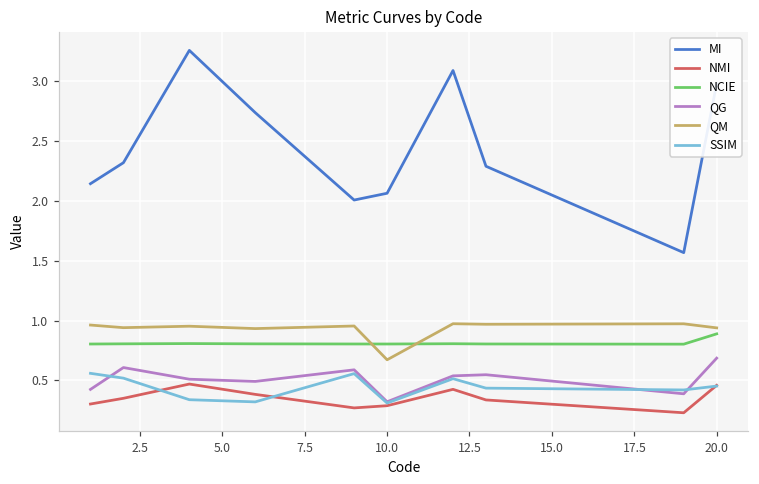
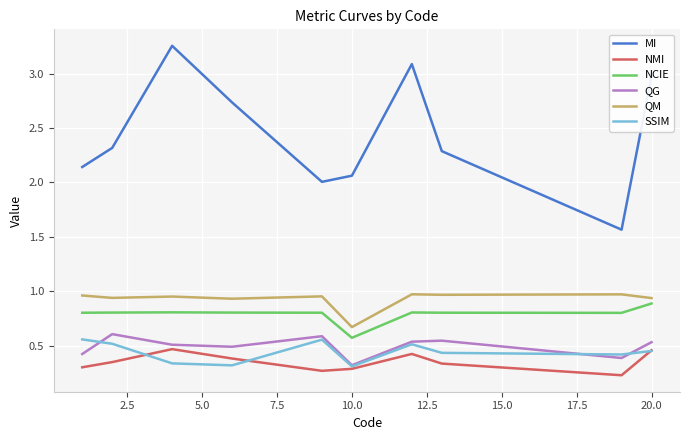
  {
    "MI": {
      "10.0": 2.06
    },
    "NCIE": {
-     "10.0": 0.80,
+     "10.0": 0.57,
      "20.0": 0.89
    },
    "QG": {
-     "20.0": 0.69
+     "20.0": 0.53
    },
    "QM": {
      "10.0": 0.67,
      "20.0": 0.94
    }
  }
